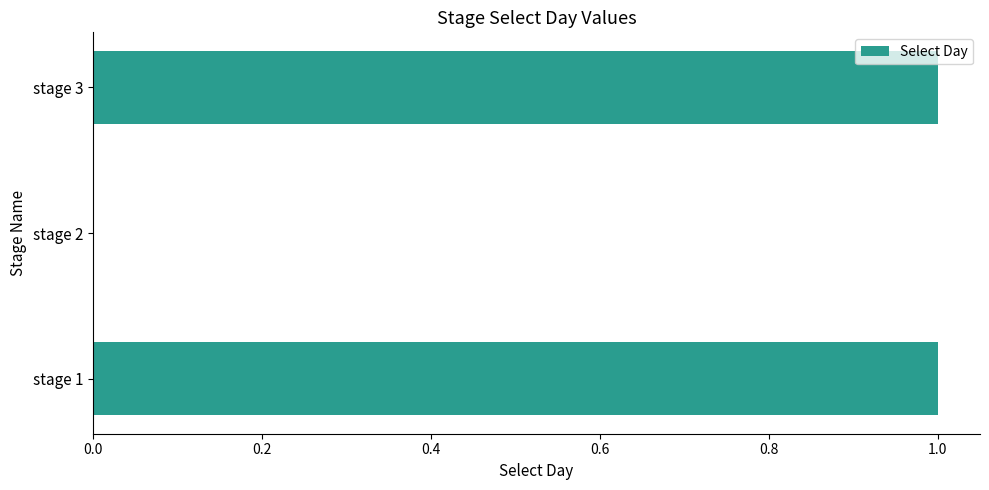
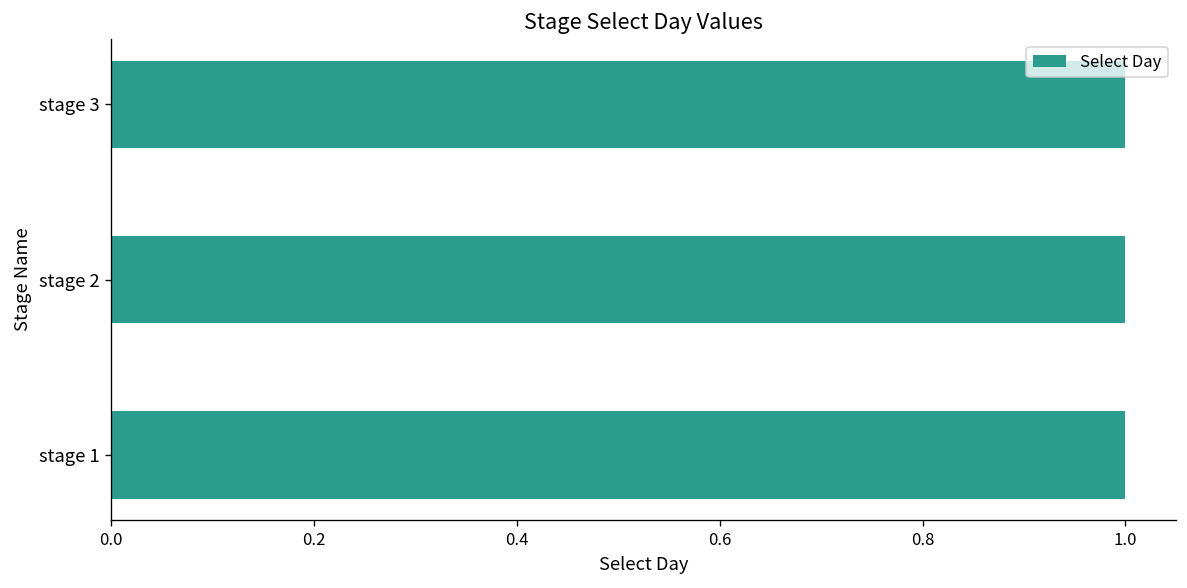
  {
    "stage 3": 1,
-   "stage 2": 0,
+   "stage 2": 1,
    "stage 1": 1
  }
